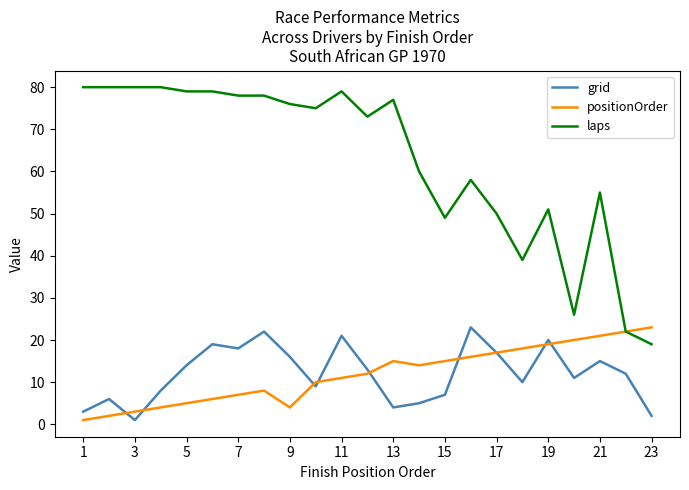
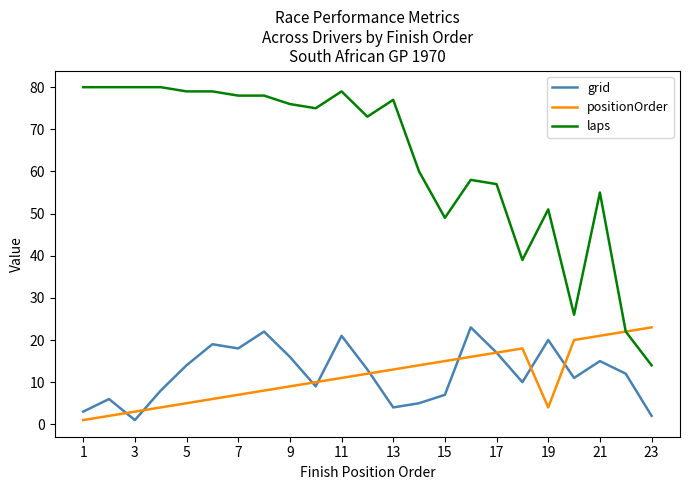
  {
    "grid": {
      "1": 3,
      "3": 1,
      "5": 14,
      "7": 18,
      "9": 16,
      "11": 21,
      "13": 4,
      "15": 7,
      "19": 20,
      "21": 15,
      "23": 2
    },
    "positionOrder": {
      "1": 1,
      "3": 3,
      "5": 5,
      "7": 7,
-     "9": 4,
+     "9": 9,
      "11": 11,
-     "13": 15,
+     "13": 13,
      "15": 15,
-     "19": 19,
+     "19": 4,
      "21": 21,
      "23": 23
    },
    "laps": {
      "1": 80,
      "3": 80,
      "5": 79,
      "7": 78,
      "9": 76,
      "11": 79,
      "13": 77,
      "15": 49,
-     "17": 50,
+     "17": 57,
      "19": 51,
      "21": 55,
-     "23": 19
+     "23": 14
    }
  }
